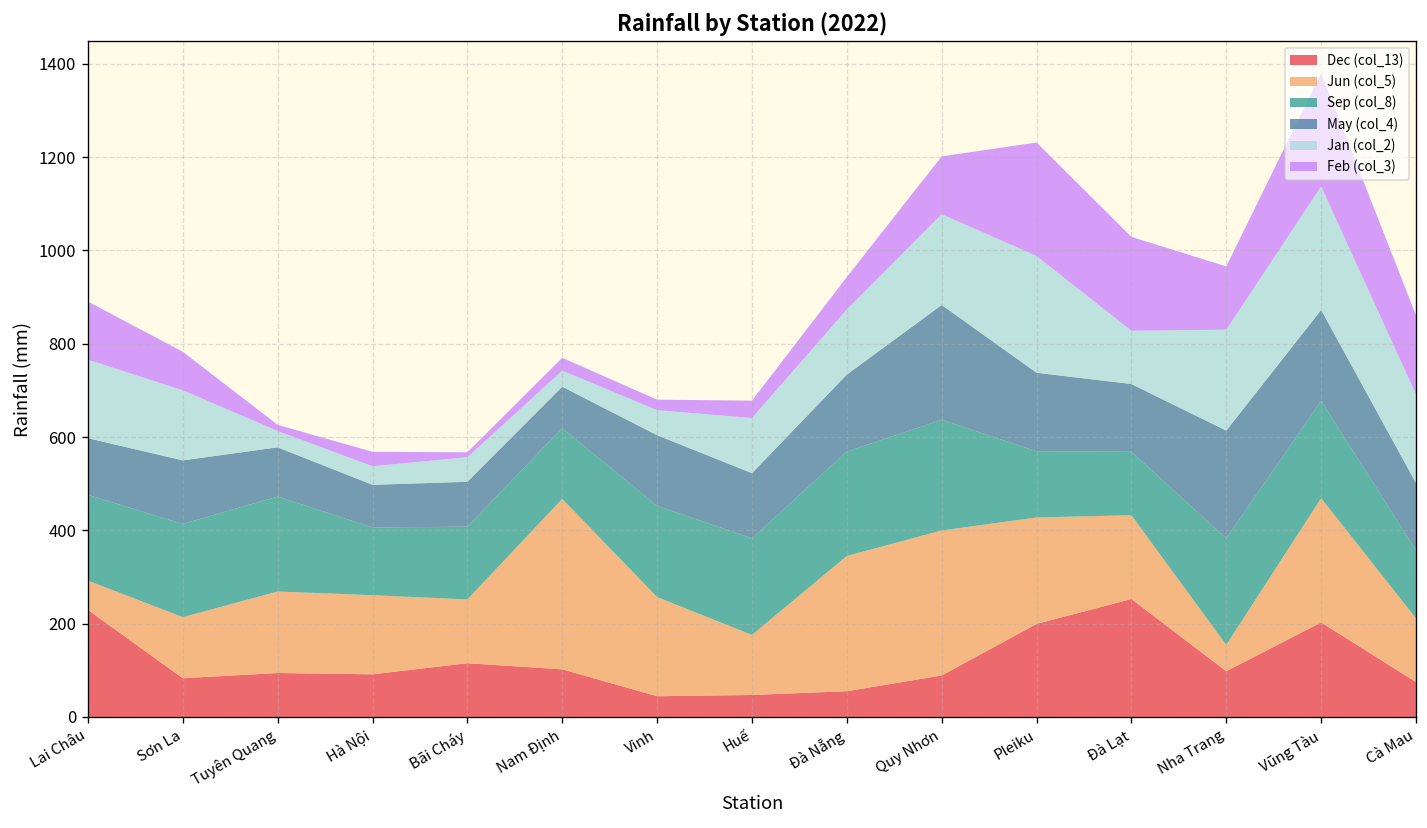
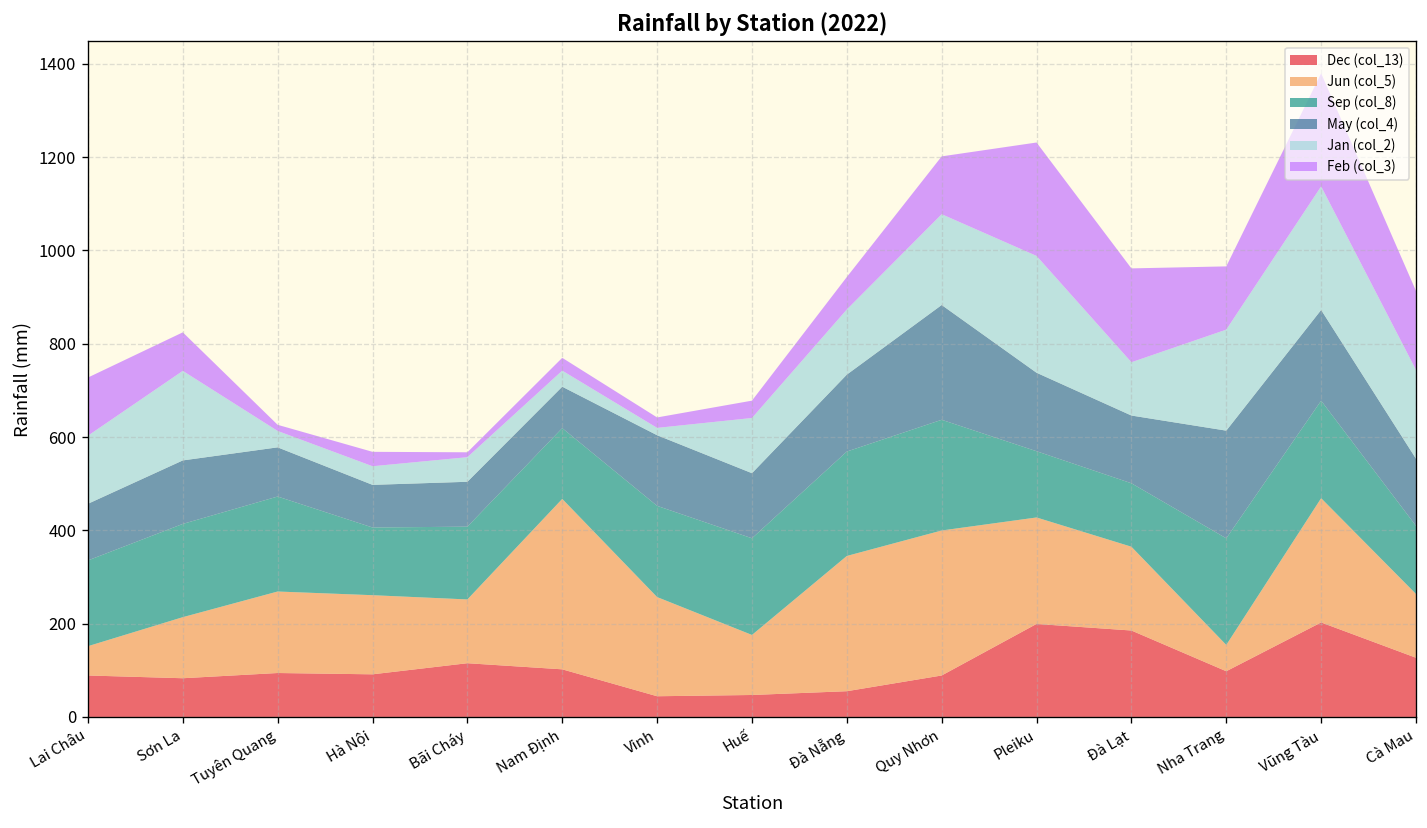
  {
    "Dec (col_13)": {
-     "Lai Châu": 230,
+     "Lai Châu": 90,
      "Sơn La": 80,
      "Tuyên Quang": 90,
      "Hà Nội": 90,
      "Bãi Cháy": 120,
      "Nam Định": 100,
      "Vinh": 40,
      "Huế": 50,
      "Đà Nẵng": 60,
      "Quy Nhơn": 90,
      "Pleiku": 200,
-     "Đà Lạt": 250,
+     "Đà Lạt": 190,
      "Nha Trang": 100,
      "Vũng Tàu": 200,
-     "Cà Mau": 70
+     "Cà Mau": 130
    },
    "Jun (col_5)": {
      "Lai Châu": 60,
      "Sơn La": 130,
      "Tuyên Quang": 170,
      "Hà Nội": 170,
      "Bãi Cháy": 140,
      "Nam Định": 370,
      "Vinh": 210,
      "Huế": 130,
      "Đà Nẵng": 290,
      "Quy Nhơn": 310,
      "Pleiku": 230,
      "Đà Lạt": 180,
      "Nha Trang": 60,
      "Vũng Tàu": 270,
      "Cà Mau": 140
    },
    "Jan (col_2)": {
-     "Lai Châu": 170,
-     "Sơn La": 150,
+     "Lai Châu": 150,
+     "Sơn La": 190,
      "Tuyên Quang": 40,
      "Hà Nội": 40,
      "Bãi Cháy": 50,
      "Nam Định": 30,
-     "Vinh": 50,
+     "Vinh": 20,
      "Huế": 120,
      "Đà Nẵng": 140,
      "Quy Nhơn": 190,
      "Pleiku": 250,
      "Đà Lạt": 110,
      "Nha Trang": 220,
      "Vũng Tàu": 260,
      "Cà Mau": 190
    },
    "Feb (col_3)": {
      "Lai Châu": 120,
      "Sơn La": 80,
      "Tuyên Quang": 10,
      "Hà Nội": 30,
      "Bãi Cháy": 10,
      "Nam Định": 30,
      "Vinh": 20,
      "Huế": 40,
      "Đà Nẵng": 70,
      "Quy Nhơn": 120,
      "Pleiku": 240,
      "Đà Lạt": 200,
      "Nha Trang": 140,
      "Cà Mau": 170
    }
  }
